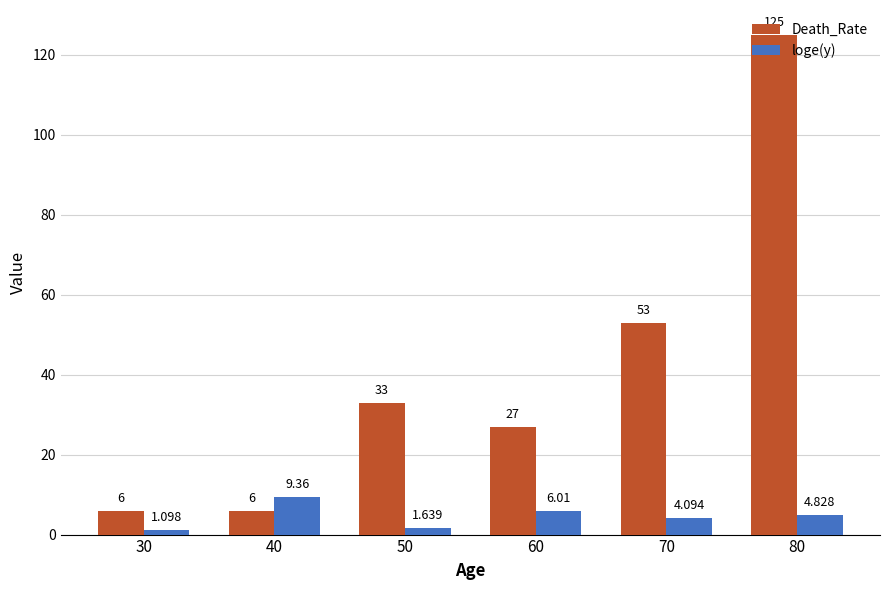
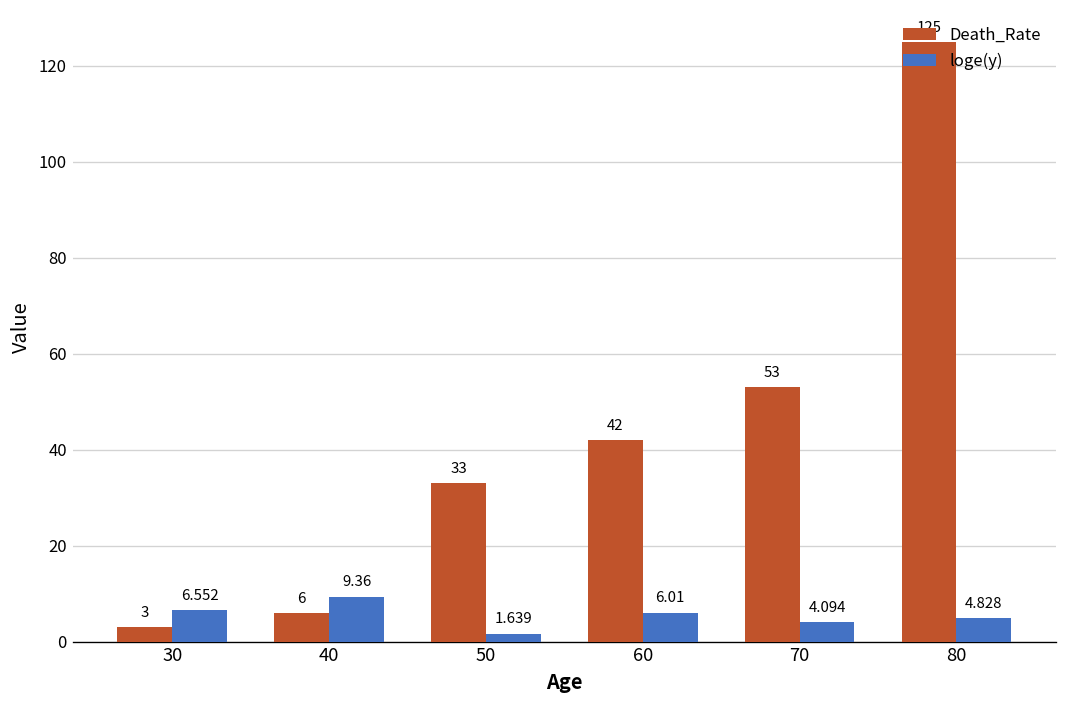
  {
    "Death_Rate": {
-     "30": 6,
+     "30": 3,
      "40": 6,
      "50": 33,
-     "60": 27,
+     "60": 42,
      "70": 53,
      "80": 125
    },
    "loge(y)": {
-     "30": 1.098,
+     "30": 6.552,
      "40": 9.36,
      "50": 1.639,
      "60": 6.01,
      "70": 4.094,
      "80": 4.828
    }
  }
